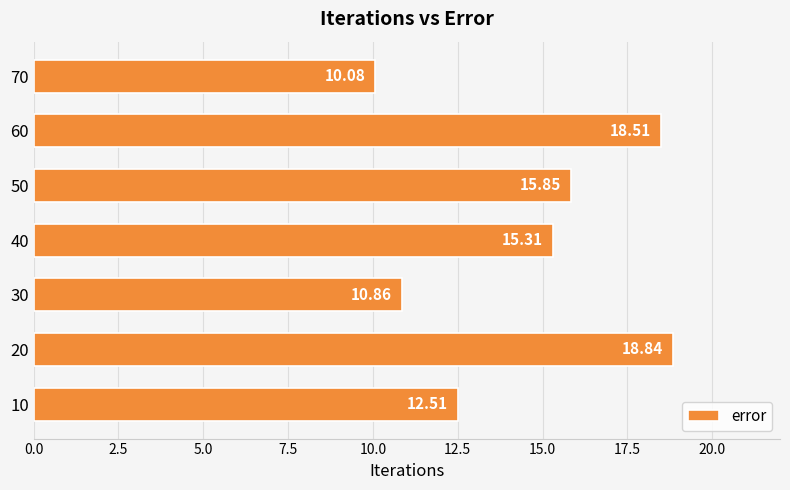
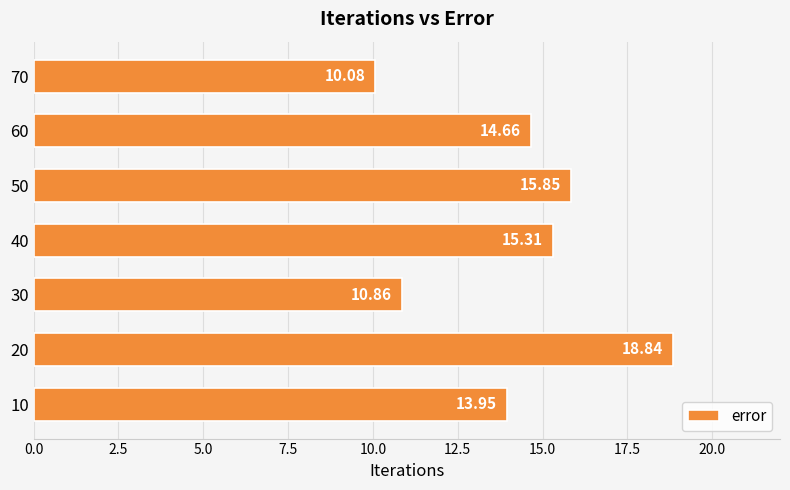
  {
    "70": 10.08,
-   "60": 18.51,
+   "60": 14.66,
    "50": 15.85,
    "40": 15.31,
    "30": 10.86,
    "20": 18.84,
-   "10": 12.51
+   "10": 13.95
  }
